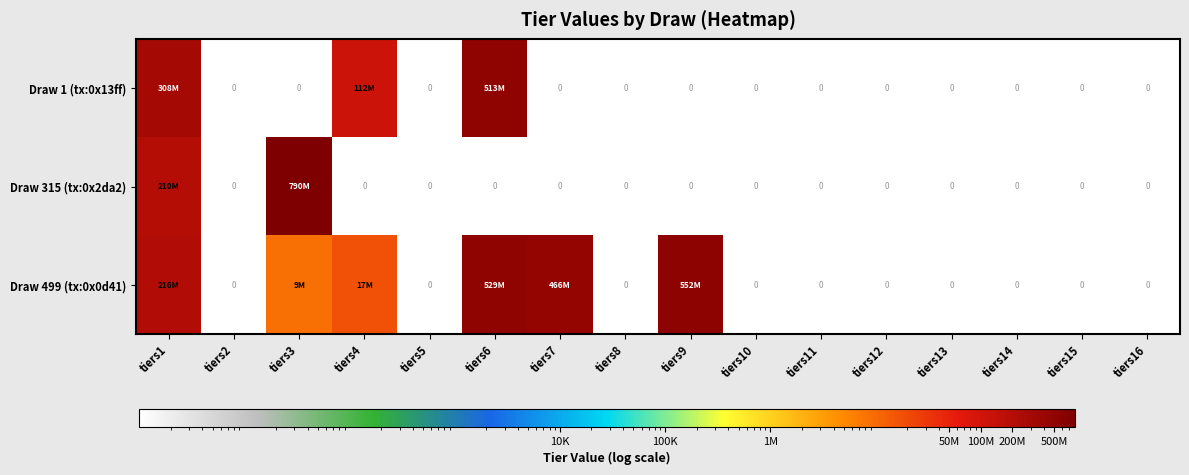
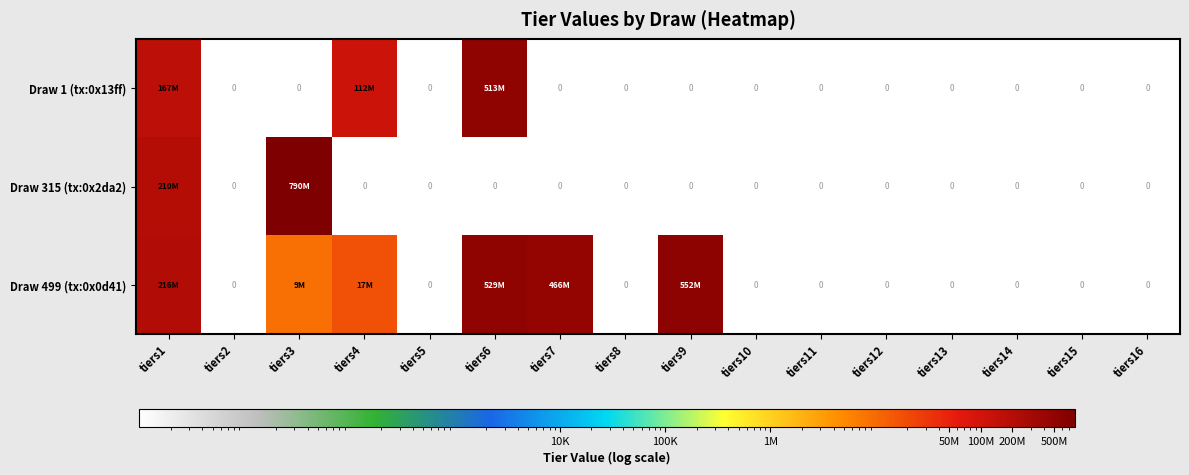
  {
    "Draw 1 (tx:0x13ff)": {
-     "tiers1": "308M",
+     "tiers1": "167M",
      "tiers2": "0",
      "tiers3": "0",
      "tiers4": "112M",
      "tiers5": "0",
      "tiers6": "513M",
      "tiers7": "0",
      "tiers8": "0",
      "tiers9": "0",
      "tiers10": "0",
      "tiers11": "0",
      "tiers12": "0",
      "tiers13": "0",
      "tiers14": "0",
      "tiers15": "0",
      "tiers16": "0"
    },
    "Draw 315 (tx:0x2da2)": {
      "tiers1": "210M",
      "tiers2": "0",
      "tiers3": "790M",
      "tiers4": "0",
      "tiers5": "0",
      "tiers6": "0",
      "tiers7": "0",
      "tiers8": "0",
      "tiers9": "0",
      "tiers10": "0",
      "tiers11": "0",
      "tiers12": "0",
      "tiers13": "0",
      "tiers14": "0",
      "tiers15": "0",
      "tiers16": "0"
    },
    "Draw 499 (tx:0x0d41)": {
      "tiers1": "216M",
      "tiers2": "0",
      "tiers3": "9M",
      "tiers4": "17M",
      "tiers5": "0",
      "tiers6": "529M",
      "tiers7": "466M",
      "tiers8": "0",
      "tiers9": "552M",
      "tiers10": "0",
      "tiers11": "0",
      "tiers12": "0",
      "tiers13": "0",
      "tiers14": "0",
      "tiers15": "0",
      "tiers16": "0"
    }
  }
